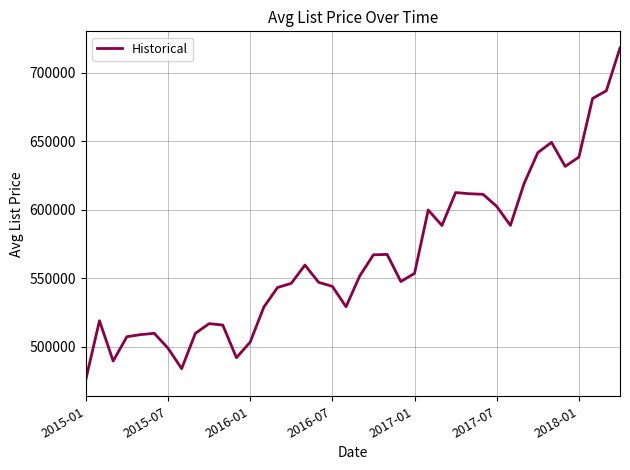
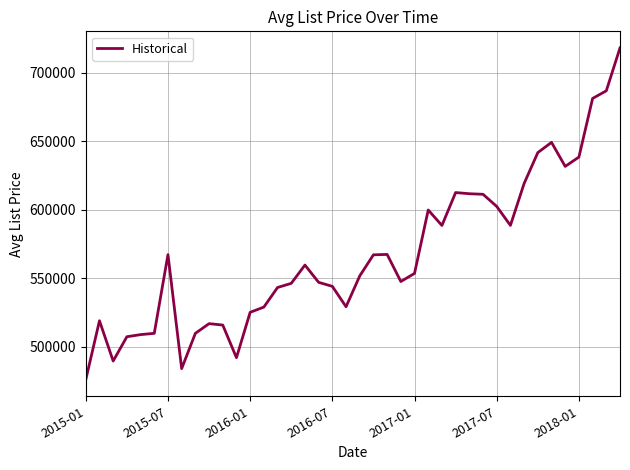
  {
    "2015-01": 476000,
-   "2015-07": 499000,
-   "2016-01": 503000,
+   "2015-07": 567000,
+   "2016-01": 525000,
    "2016-07": 544000,
    "2017-01": 554000,
    "2017-07": 602000,
    "2018-01": 638000
  }
